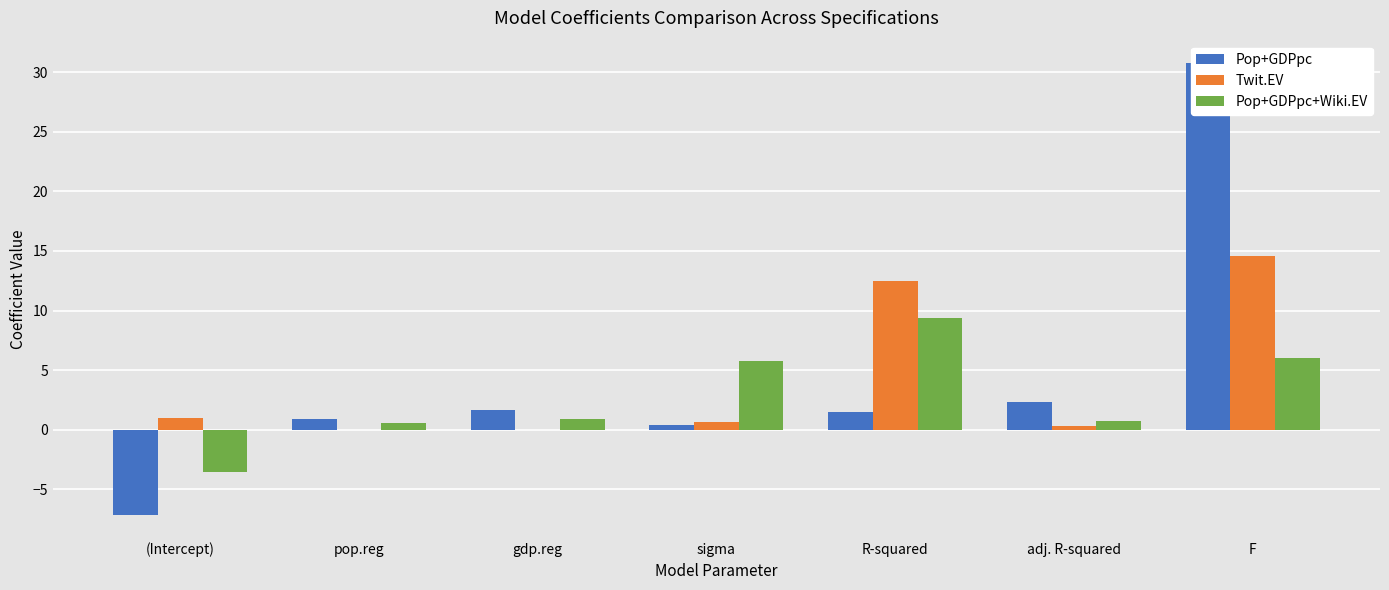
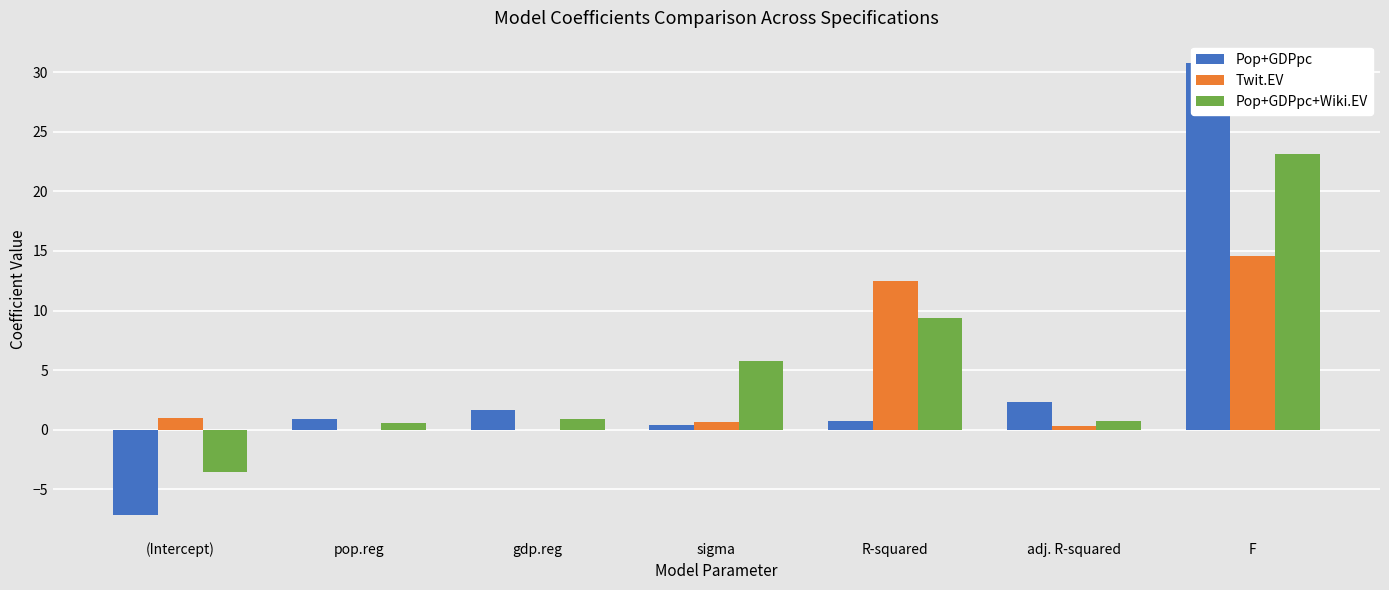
  {
    "Pop+GDPpc": {
      "(Intercept)": -7.2,
      "pop.reg": 0.9,
      "gdp.reg": 1.7,
      "sigma": 0.4,
-     "R-squared": 1.5,
+     "R-squared": 0.7,
      "adj. R-squared": 2.3
    },
    "Twit.EV": {
      "(Intercept)": 1.0,
      "pop.reg": 0.0,
      "gdp.reg": 0.0,
      "sigma": 0.6,
      "R-squared": 12.5,
      "adj. R-squared": 0.3,
      "F": 14.6
    },
    "Pop+GDPpc+Wiki.EV": {
      "(Intercept)": -3.5,
      "pop.reg": 0.6,
      "gdp.reg": 0.9,
      "sigma": 5.8,
      "R-squared": 9.4,
      "adj. R-squared": 0.7,
-     "F": 6.0
+     "F": 23.2
    }
  }
